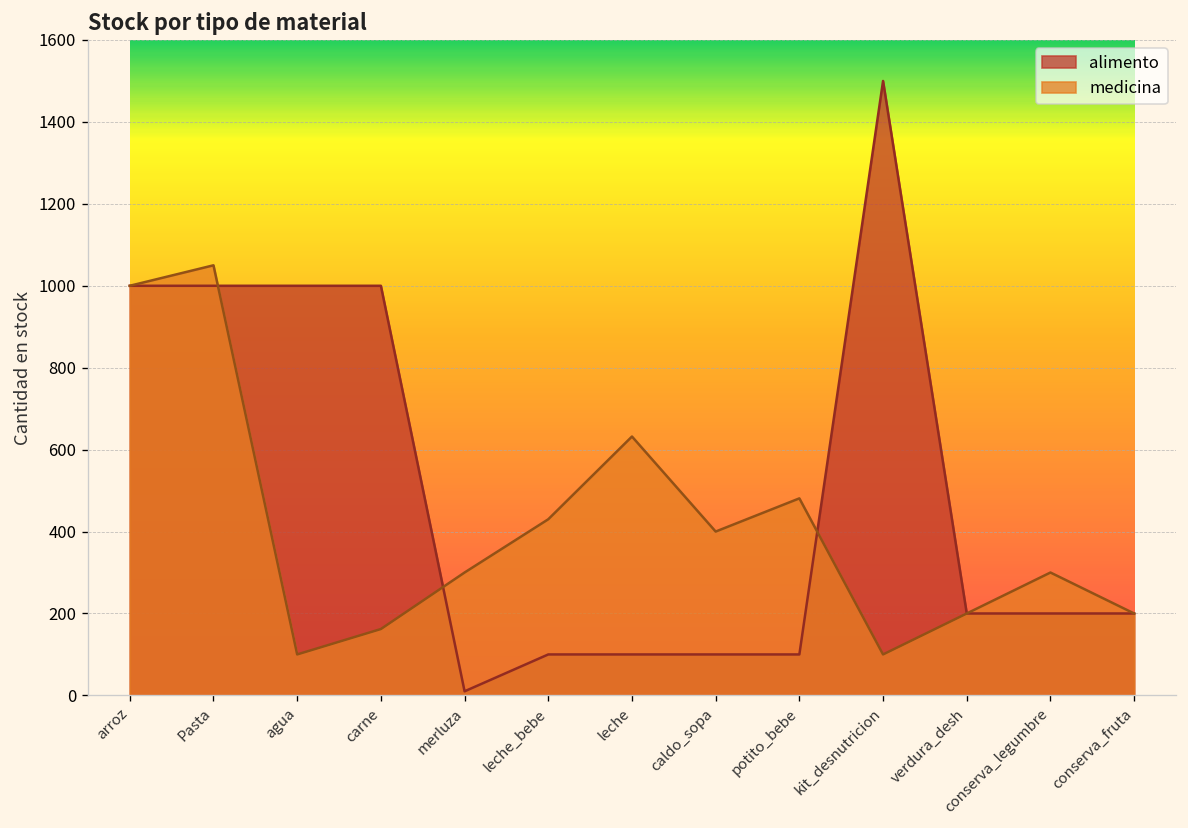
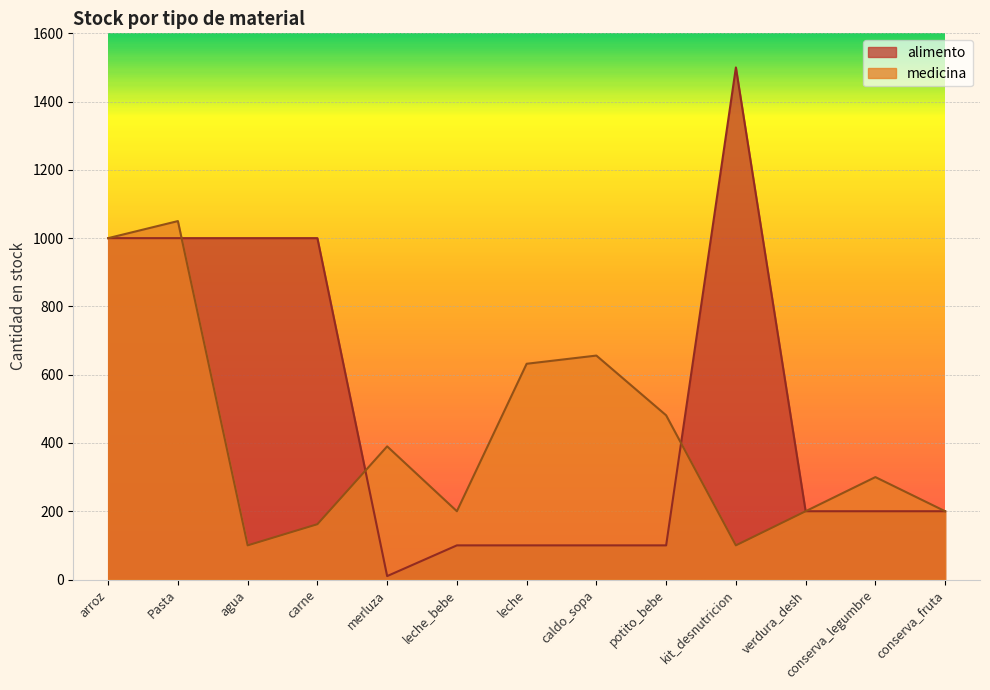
  {
    "alimento": {
      "Pasta": 1000,
      "agua": 1000,
      "carne": 1000,
      "merluza": 10,
      "leche_bebe": 100,
      "leche": 100,
      "caldo_sopa": 100,
      "potito_bebe": 100,
      "kit_desnutricion": 1500,
      "conserva_legumbre": 200
    },
    "medicina": {
      "Pasta": 1050,
      "agua": 100,
      "carne": 160,
-     "merluza": 300,
-     "leche_bebe": 430,
+     "merluza": 390,
+     "leche_bebe": 200,
      "leche": 630,
-     "caldo_sopa": 400,
+     "caldo_sopa": 660,
      "potito_bebe": 480,
      "kit_desnutricion": 100,
      "conserva_legumbre": 300
    }
  }
